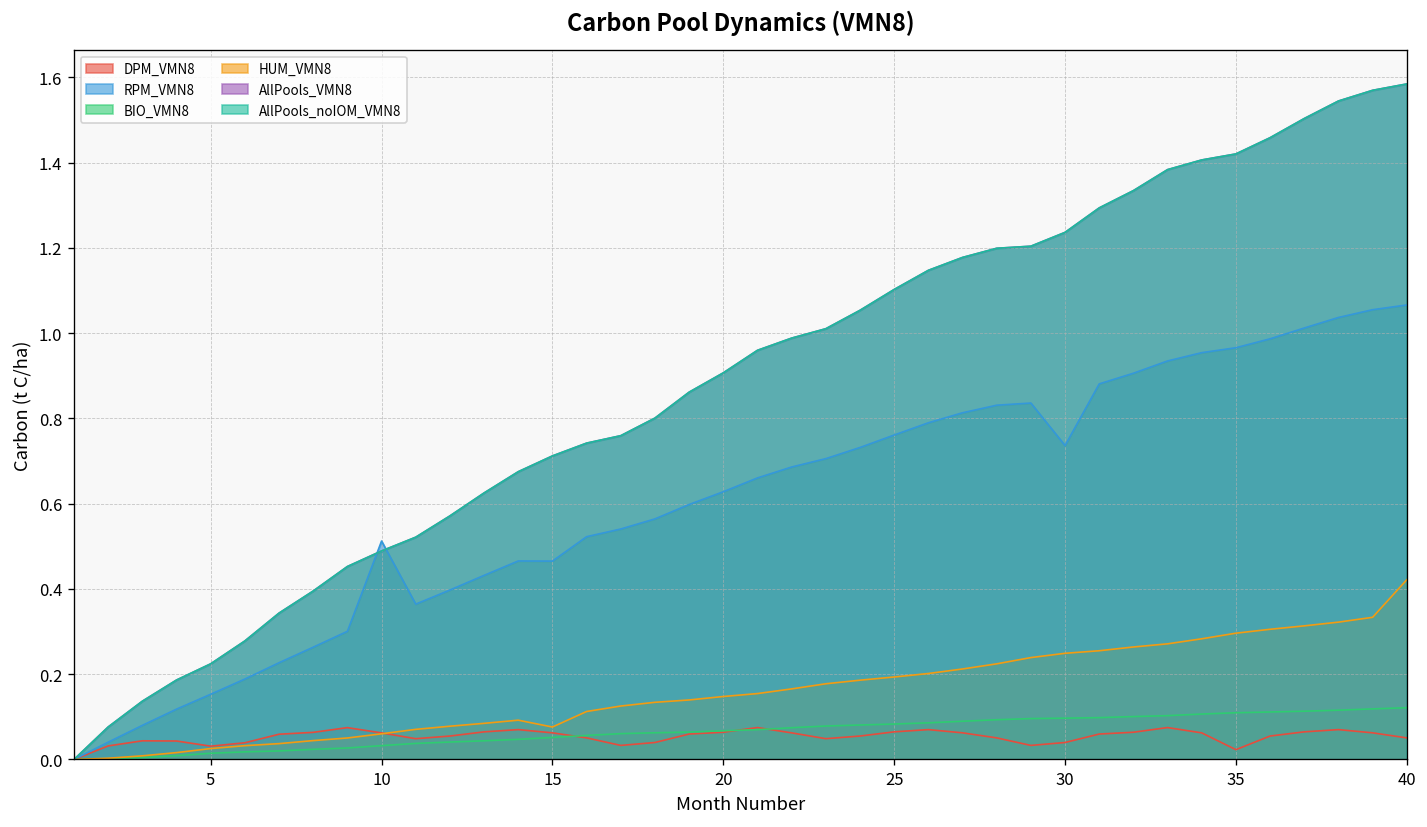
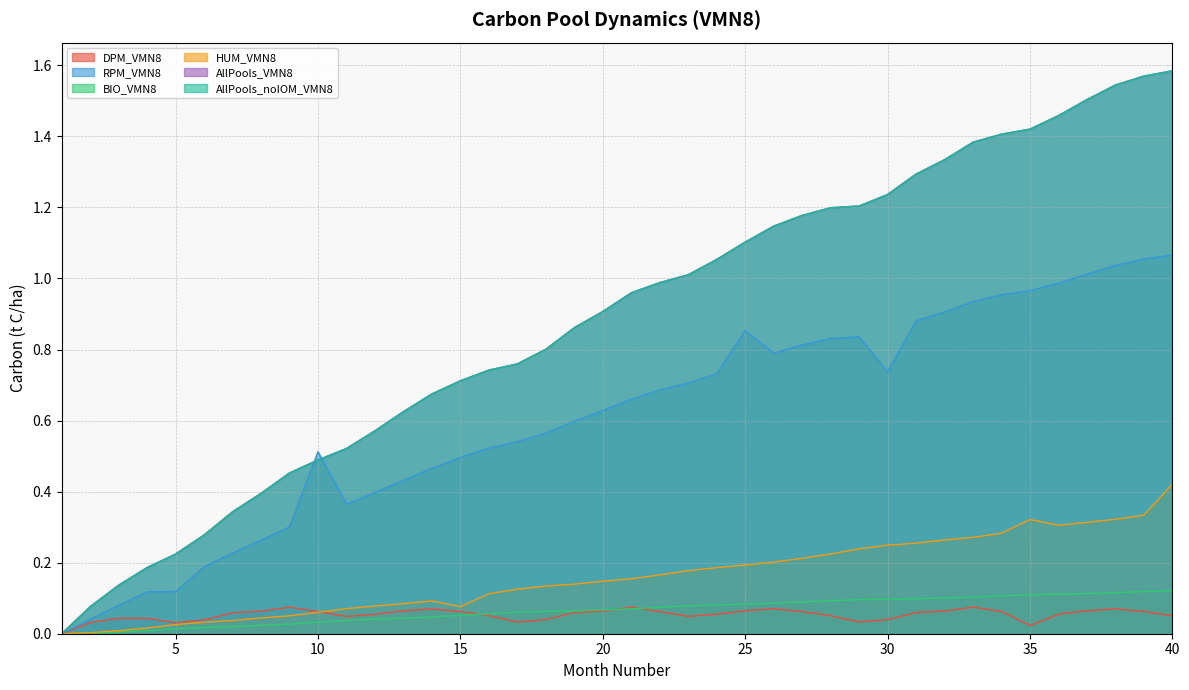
  {
    "DPM_VMN8": {
      "15": 0.06,
      "25": 0.06,
      "30": 0.04,
      "35": 0.02,
      "40": 0.05
    },
    "RPM_VMN8": {
-     "5": 0.15,
+     "5": 0.12,
      "10": 0.51,
-     "15": 0.47,
+     "15": 0.50,
      "20": 0.63,
-     "25": 0.76,
+     "25": 0.85,
      "30": 0.74,
      "35": 0.97,
      "40": 1.07
    },
    "HUM_VMN8": {
      "15": 0.08,
      "20": 0.15,
      "25": 0.19,
      "30": 0.25,
-     "35": 0.30,
+     "35": 0.32,
      "40": 0.42
    }
  }
